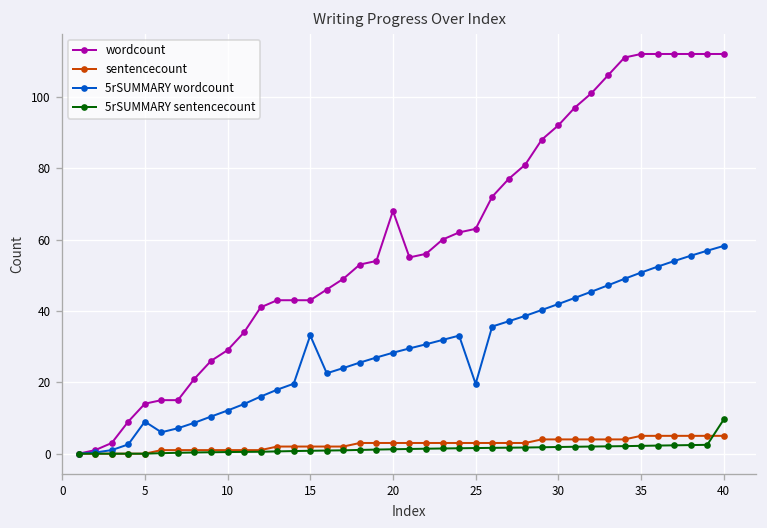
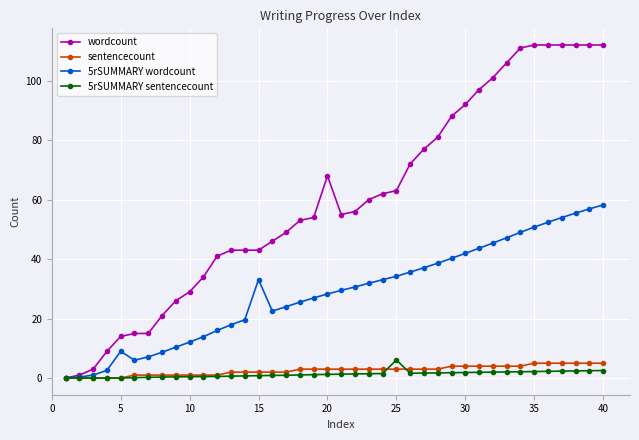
  {
    "wordcount": {
      "5": 14,
      "10": 29,
      "15": 43,
      "20": 68,
      "25": 63,
      "30": 92,
      "35": 112,
      "40": 112
    },
    "sentencecount": {
      "15": 2,
      "20": 3,
      "25": 3,
      "30": 4,
      "35": 5,
      "40": 5
    },
    "5rSUMMARY wordcount": {
      "5": 9,
      "10": 12,
      "15": 33,
      "20": 28,
-     "25": 20,
+     "25": 34,
      "30": 42,
      "35": 51,
      "40": 58
    },
    "5rSUMMARY sentencecount": {
      "15": 1,
      "20": 1,
-     "25": 2,
+     "25": 6,
      "30": 2,
      "35": 2,
-     "40": 10
+     "40": 3
    }
  }
